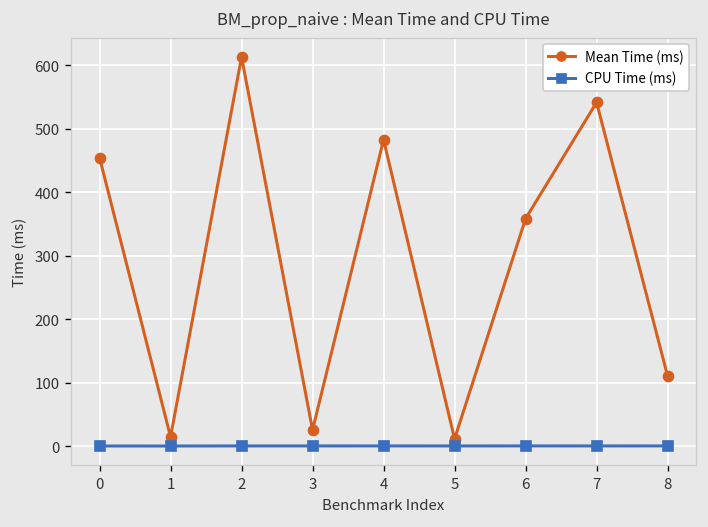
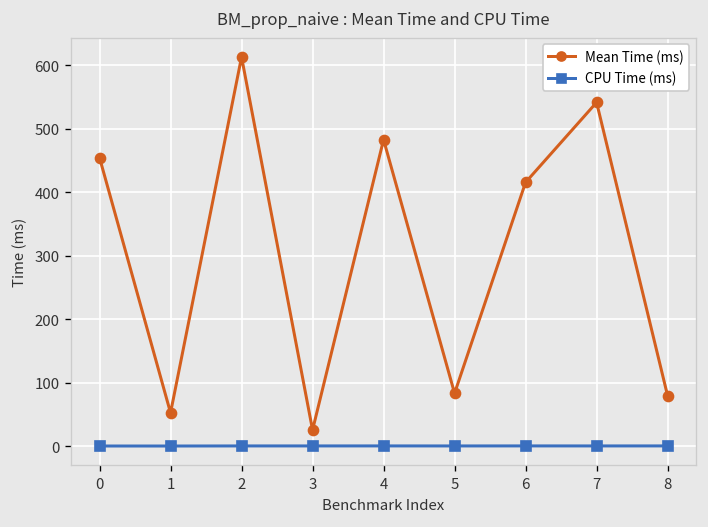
  {
    "Mean Time (ms)": {
      "0": 450,
-     "1": 10,
+     "1": 50,
      "2": 610,
      "3": 30,
      "4": 480,
-     "5": 10,
-     "6": 360,
+     "5": 80,
+     "6": 420,
      "7": 540,
-     "8": 110
+     "8": 80
    },
    "CPU Time (ms)": {
      "0": 0,
      "1": 0,
      "2": 0,
      "3": 0,
      "4": 0,
      "5": 0,
      "6": 0,
      "7": 0,
      "8": 0
    }
  }
